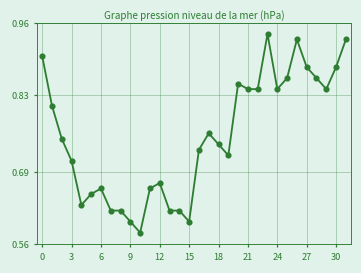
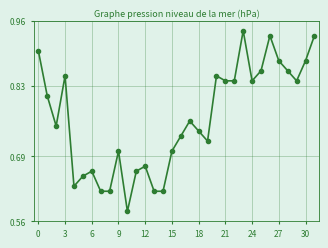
  {
    "0": 0.90,
-   "3": 0.71,
+   "3": 0.85,
    "6": 0.66,
-   "9": 0.6,
+   "9": 0.7,
    "12": 0.67,
-   "15": 0.6,
+   "15": 0.7,
    "18": 0.74,
    "21": 0.84,
    "24": 0.84,
    "27": 0.88,
    "30": 0.88
  }
